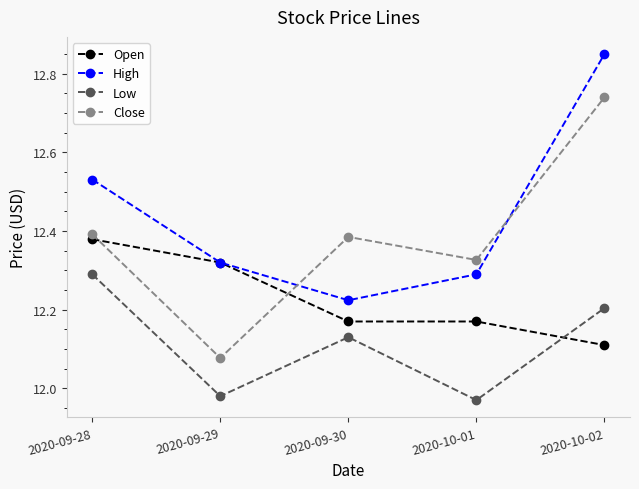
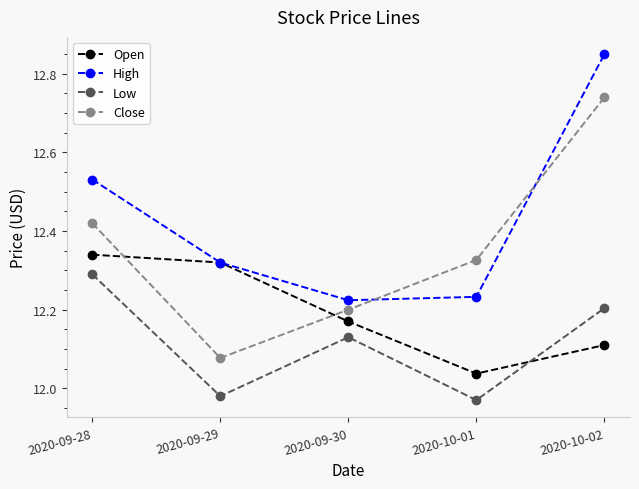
  {
    "Open": {
-     "2020-09-28": 12.38,
+     "2020-09-28": 12.34,
      "2020-09-30": 12.17,
-     "2020-10-01": 12.17,
+     "2020-10-01": 12.04,
      "2020-10-02": 12.11
    },
    "High": {
      "2020-09-28": 12.53,
      "2020-09-30": 12.22,
-     "2020-10-01": 12.29,
+     "2020-10-01": 12.23,
      "2020-10-02": 12.85
    },
    "Low": {
      "2020-09-28": 12.29,
      "2020-09-29": 11.98,
      "2020-09-30": 12.13,
      "2020-10-01": 11.97,
      "2020-10-02": 12.20
    },
    "Close": {
-     "2020-09-28": 12.39,
+     "2020-09-28": 12.42,
      "2020-09-29": 12.08,
-     "2020-09-30": 12.39,
+     "2020-09-30": 12.20,
      "2020-10-01": 12.33,
      "2020-10-02": 12.74
    }
  }
